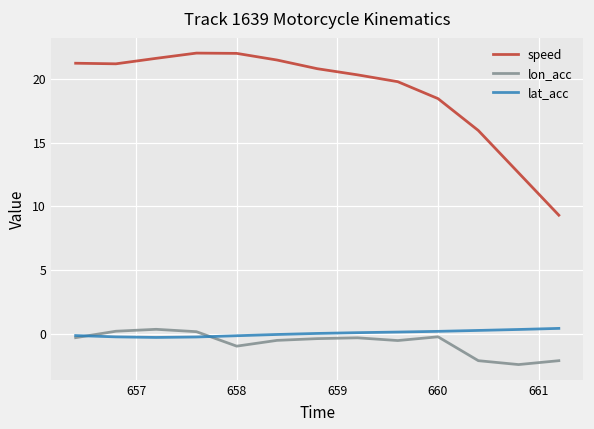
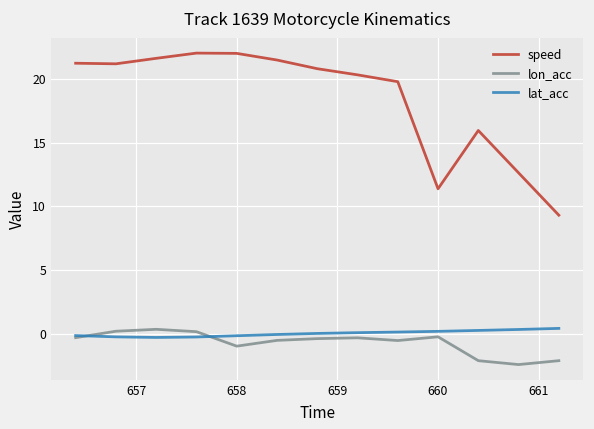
  {
    "speed": {
      "658": 22.0,
-     "660": 18.5
+     "660": 11.4
    },
    "lon_acc": {
      "658": -1.0,
      "660": -0.2
    },
    "lat_acc": {
      "658": -0.2,
      "660": 0.2
    }
  }
